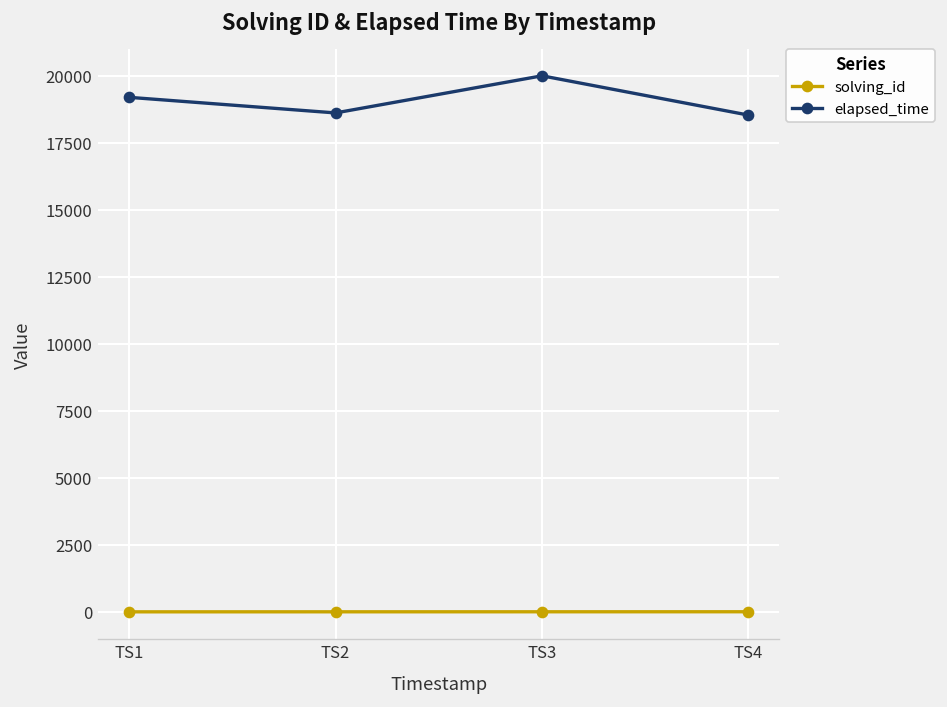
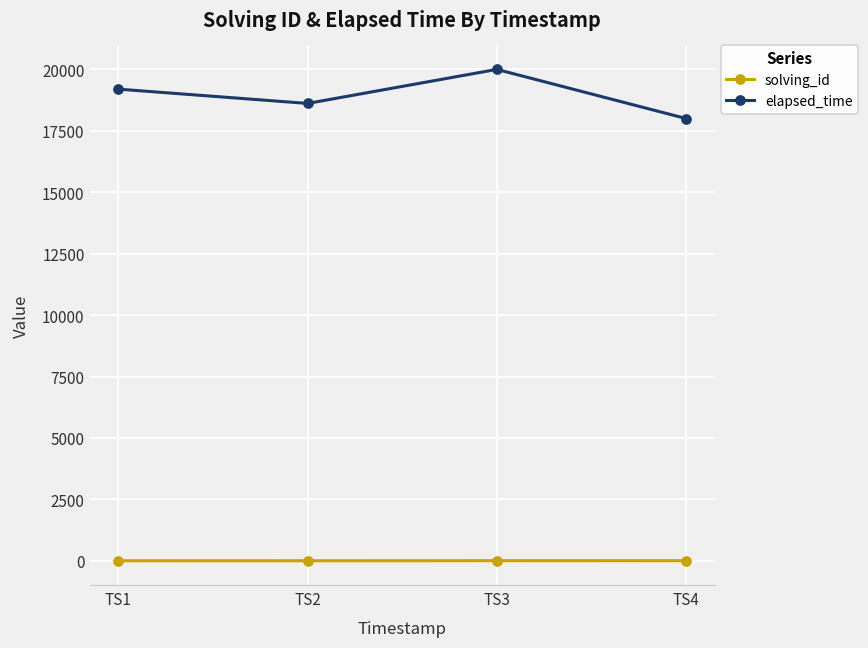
  {
    "solving_id": {
      "TS1": 0,
      "TS2": 0,
      "TS3": 0,
      "TS4": 0
    },
    "elapsed_time": {
      "TS1": 19200,
      "TS2": 18600,
      "TS3": 20000,
-     "TS4": 18500
+     "TS4": 18000
    }
  }
